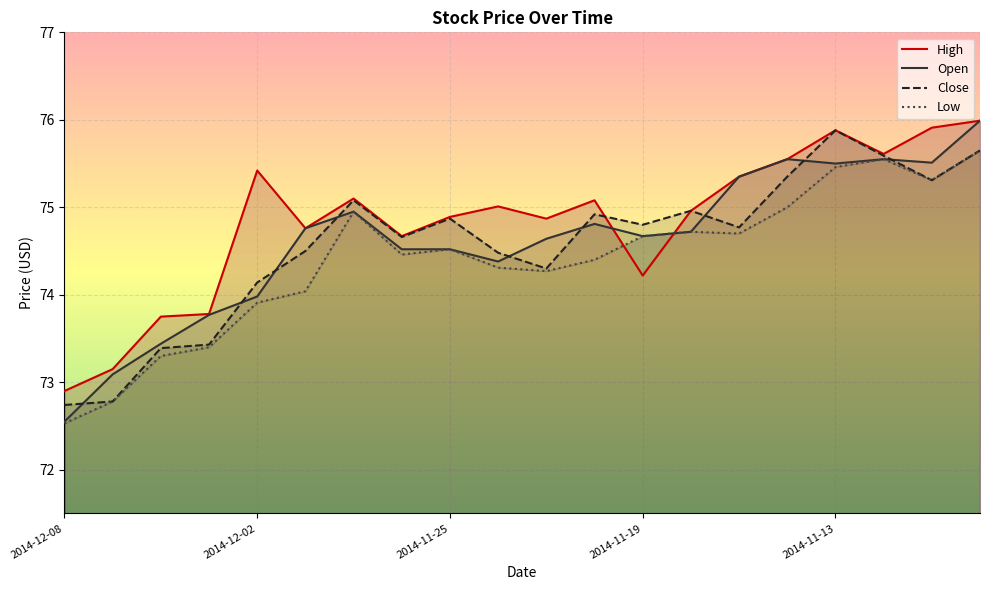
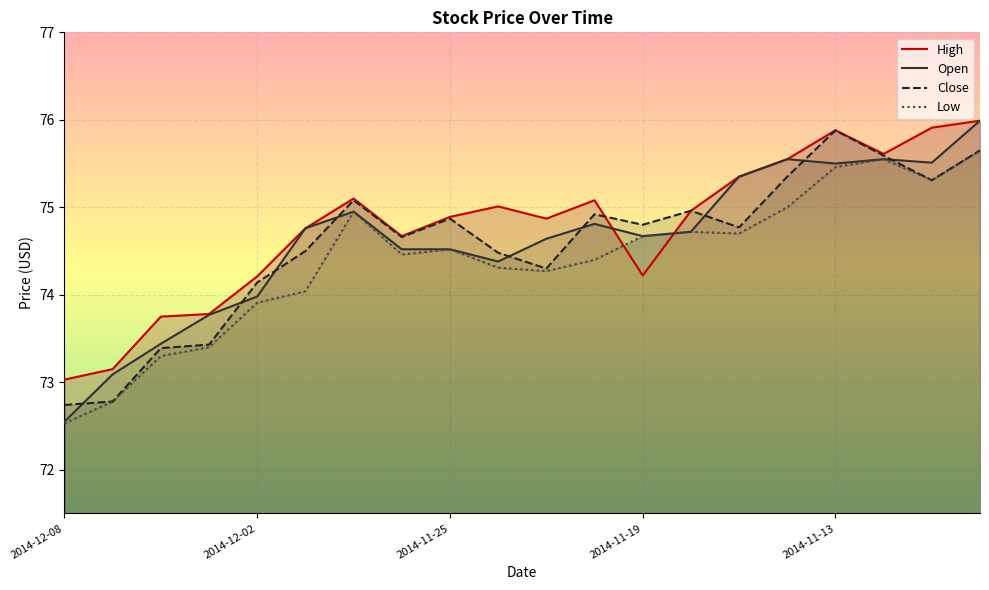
  {
    "High": {
-     "2014-12-08": 72.9,
-     "2014-12-02": 75.4,
+     "2014-12-08": 73.0,
+     "2014-12-02": 74.2,
      "2014-11-19": 74.2
    }
  }
